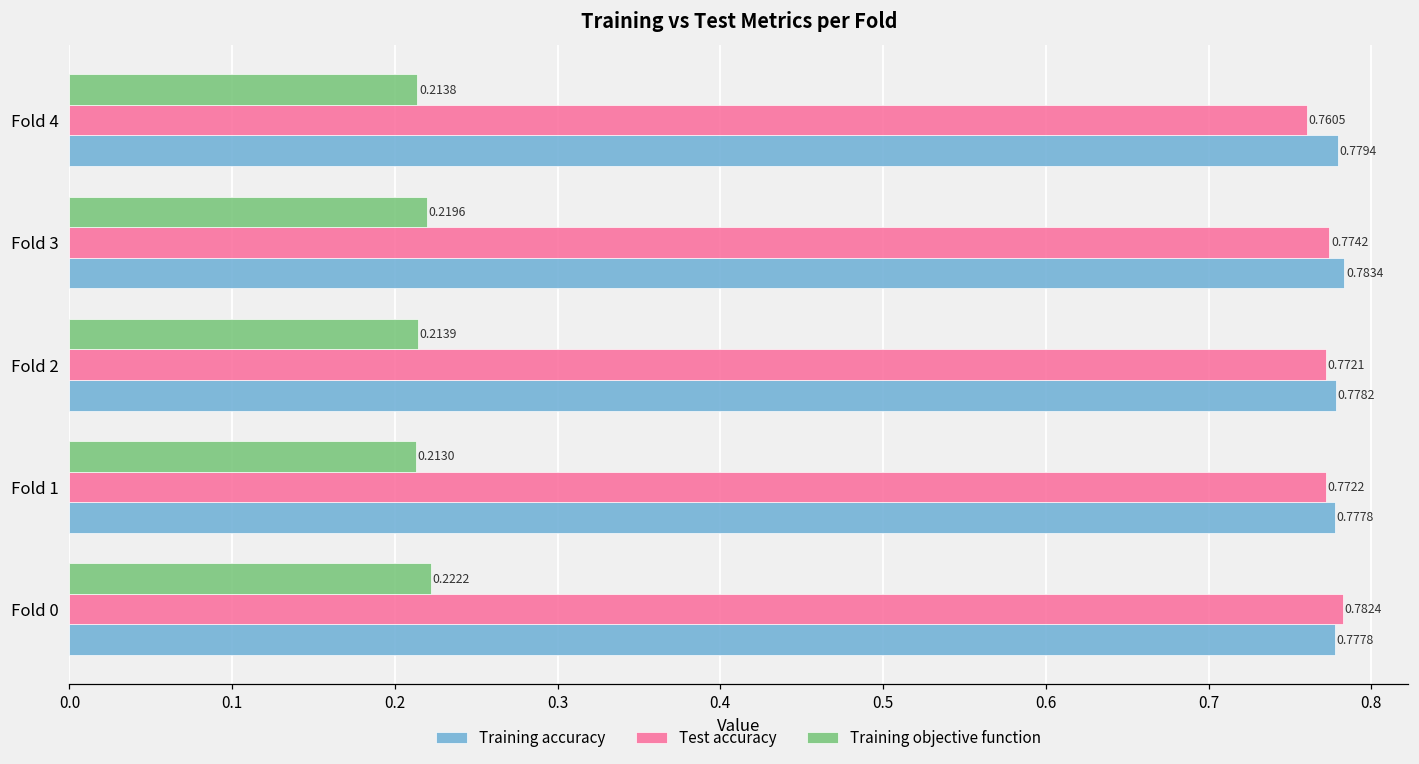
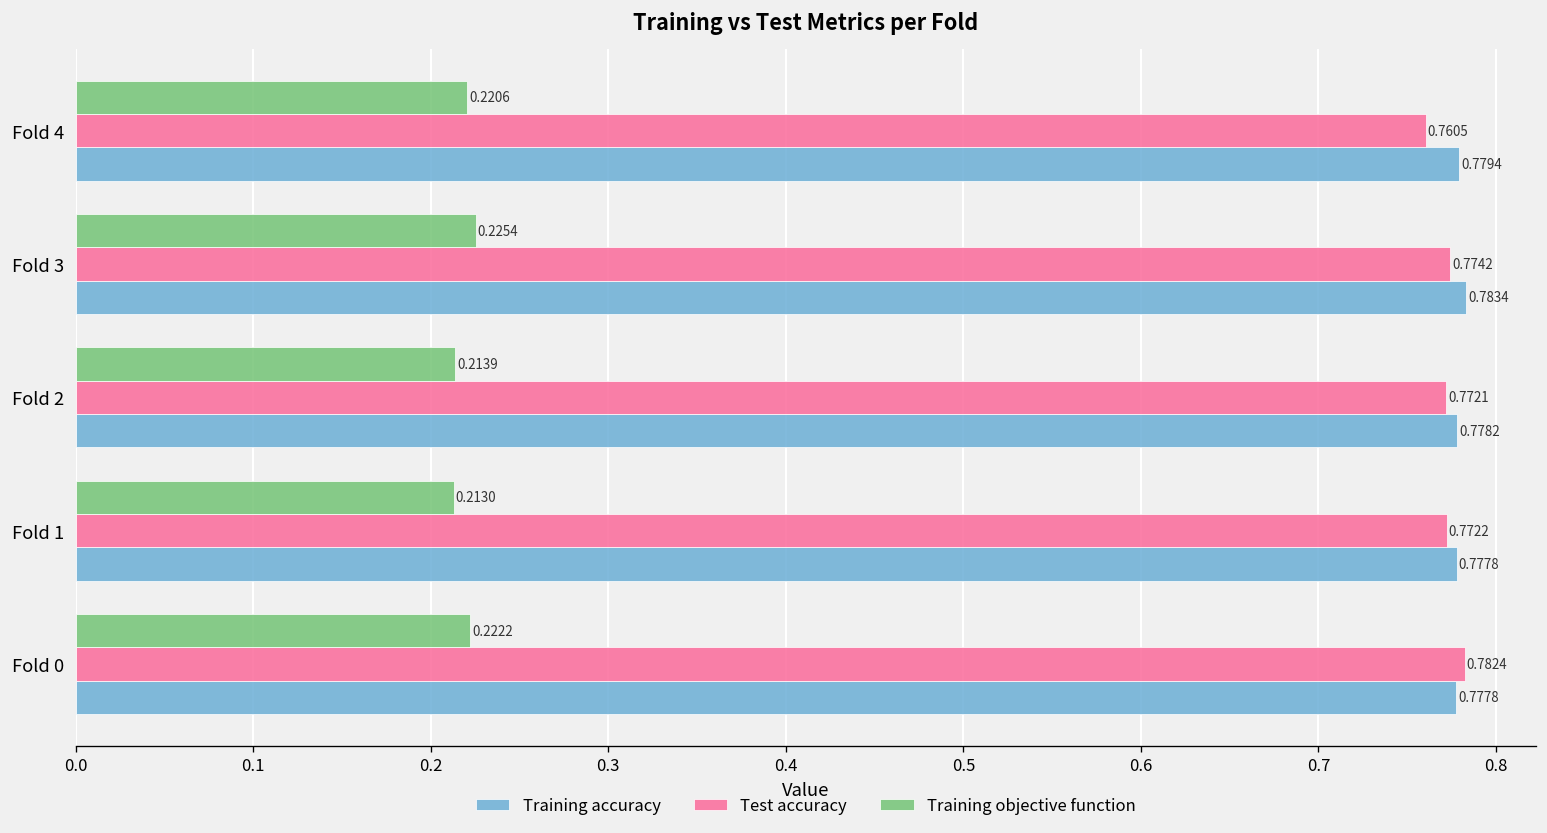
  {
    "Training accuracy": {
      "Fold 4": 0.7794,
      "Fold 3": 0.7834,
      "Fold 2": 0.7782,
      "Fold 1": 0.7778,
      "Fold 0": 0.7778
    },
    "Test accuracy": {
      "Fold 4": 0.7605,
      "Fold 3": 0.7742,
      "Fold 2": 0.7721,
      "Fold 1": 0.7722,
      "Fold 0": 0.7824
    },
    "Training objective function": {
-     "Fold 4": 0.2138,
-     "Fold 3": 0.2196,
+     "Fold 4": 0.2206,
+     "Fold 3": 0.2254,
      "Fold 2": 0.2139,
      "Fold 1": 0.2130,
      "Fold 0": 0.2222
    }
  }
